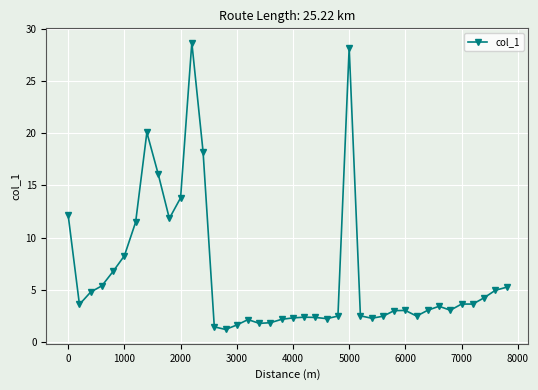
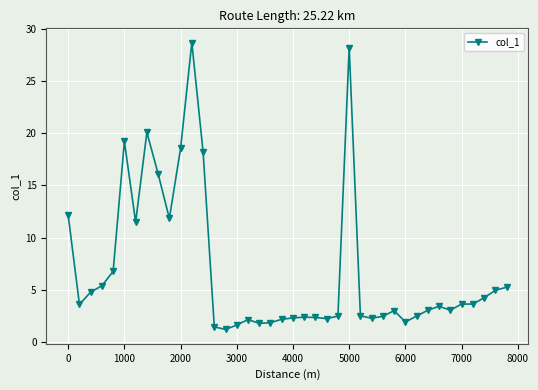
  {
    "0": 12.1,
-   "1000": 8.3,
-   "2000": 13.8,
+   "1000": 19.2,
+   "2000": 18.6,
    "3000": 1.6,
    "4000": 2.3,
    "5000": 28.2,
-   "6000": 3.0,
+   "6000": 1.9,
    "7000": 3.6
  }
